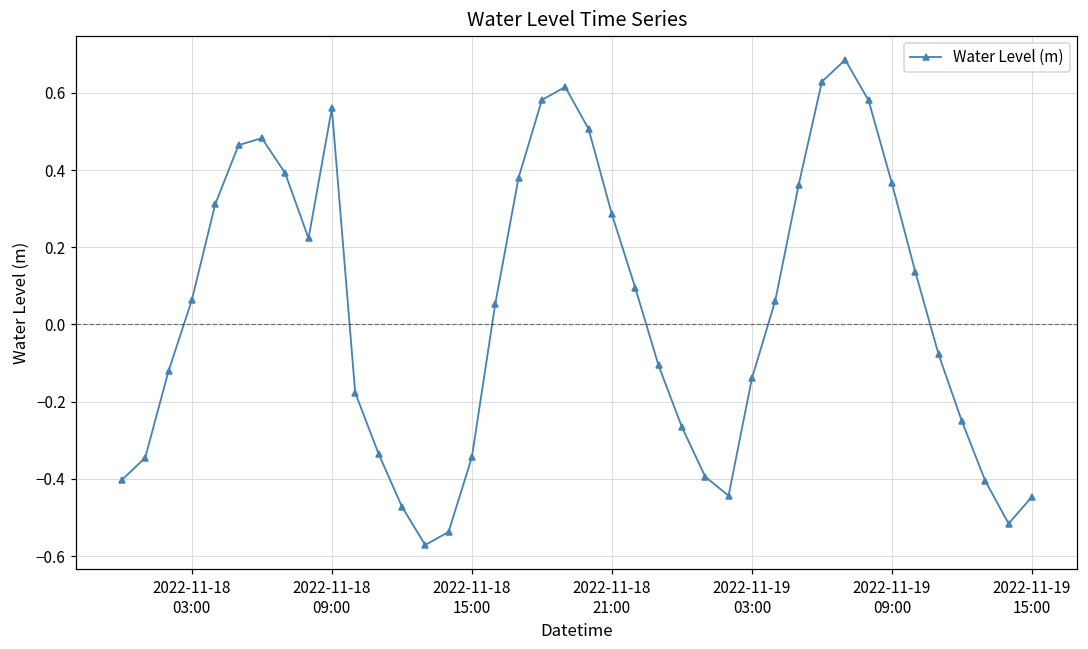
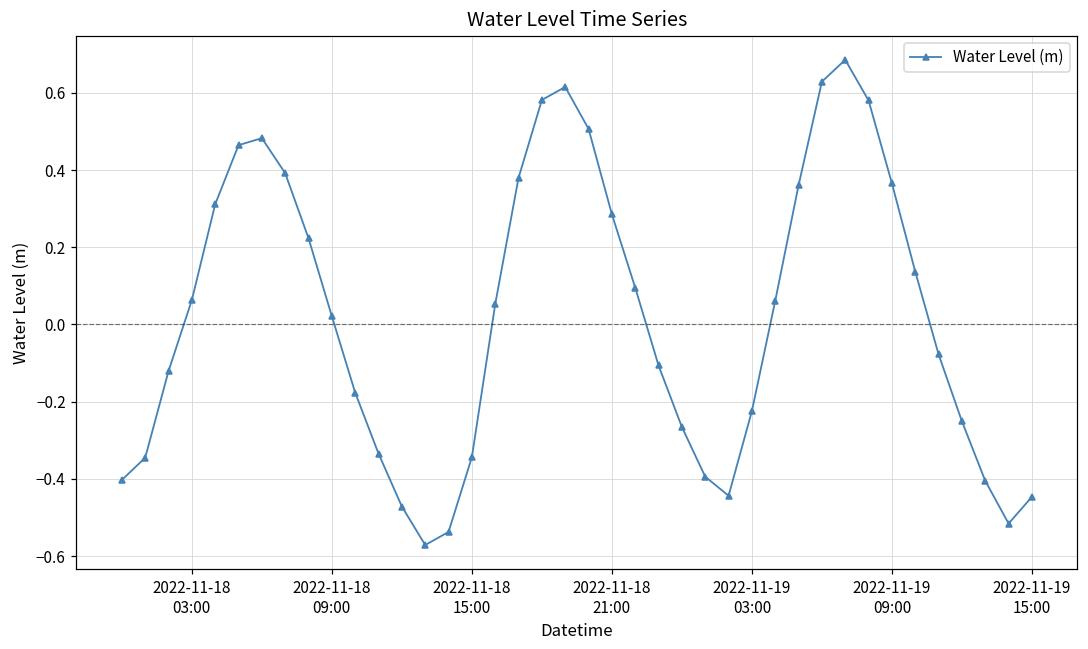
  {
    "2022-11-18 03:00": 0.06,
-   "2022-11-18 09:00": 0.56,
+   "2022-11-18 09:00": 0.02,
    "2022-11-18 15:00": -0.34,
    "2022-11-18 21:00": 0.29,
-   "2022-11-19 03:00": -0.14,
+   "2022-11-19 03:00": -0.22,
    "2022-11-19 09:00": 0.37,
    "2022-11-19 15:00": -0.45
  }
